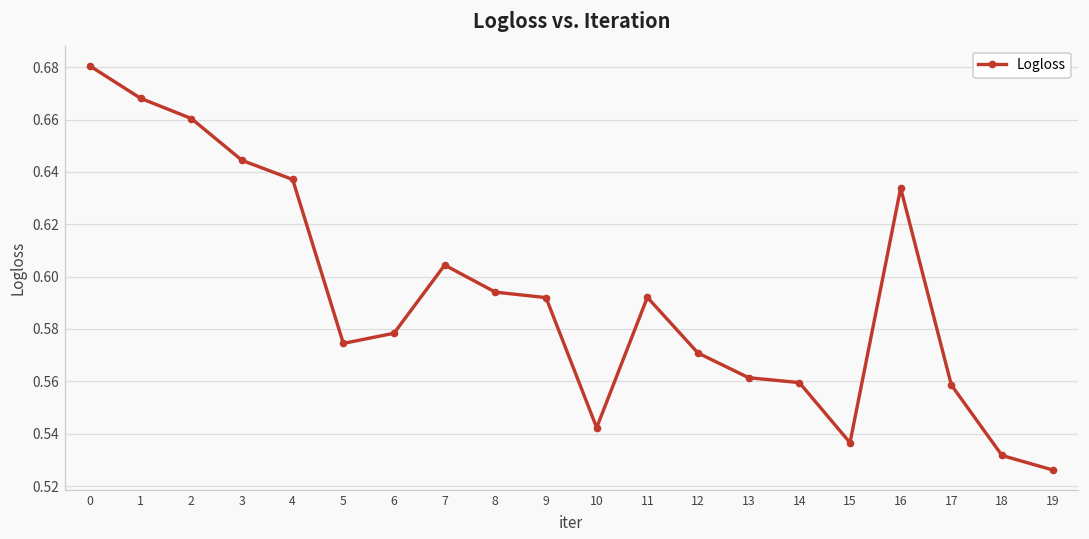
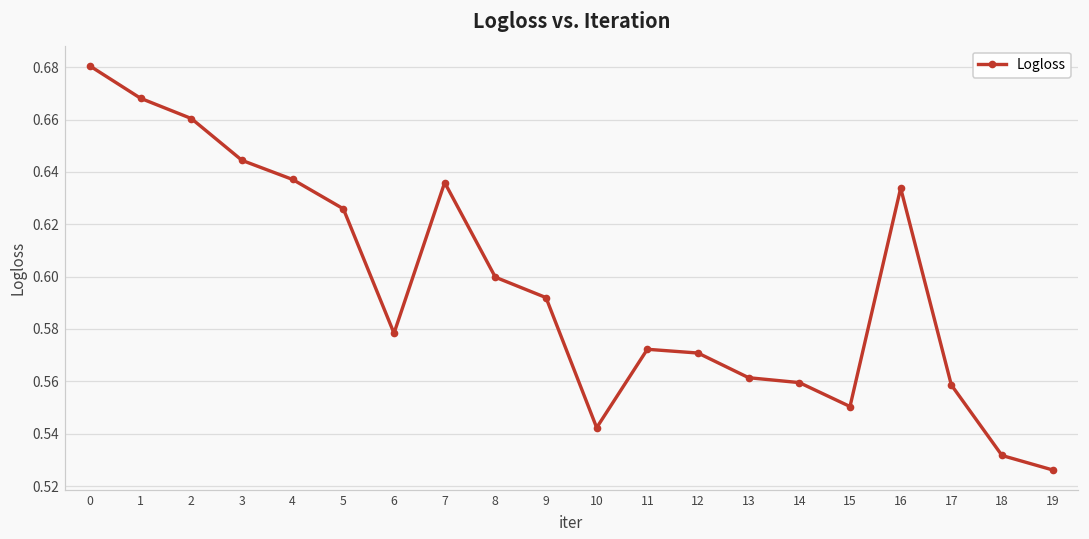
  {
    "0": 0.680,
    "1": 0.668,
    "2": 0.660,
    "3": 0.644,
    "4": 0.637,
-   "5": 0.574,
+   "5": 0.626,
    "6": 0.578,
-   "7": 0.604,
-   "8": 0.594,
+   "7": 0.636,
+   "8": 0.600,
    "9": 0.592,
    "10": 0.542,
-   "11": 0.592,
+   "11": 0.572,
    "12": 0.571,
    "13": 0.561,
    "14": 0.560,
-   "15": 0.537,
+   "15": 0.550,
    "16": 0.634,
    "17": 0.559,
    "18": 0.532,
    "19": 0.526
  }
